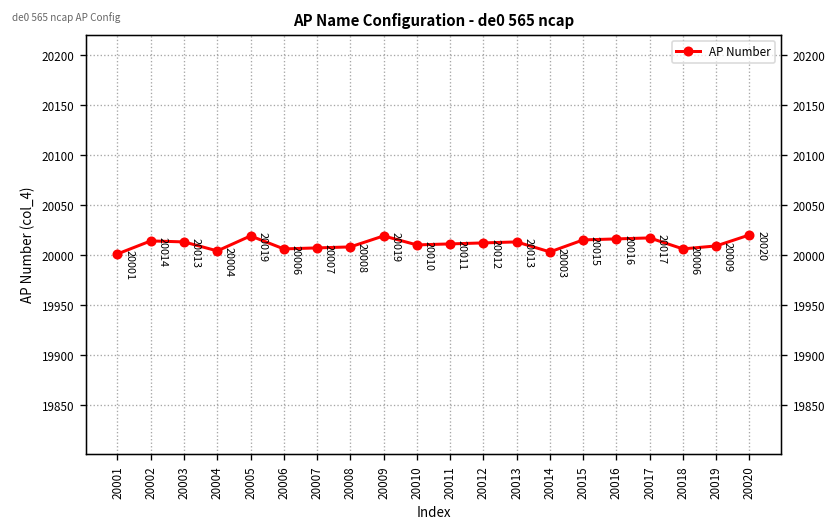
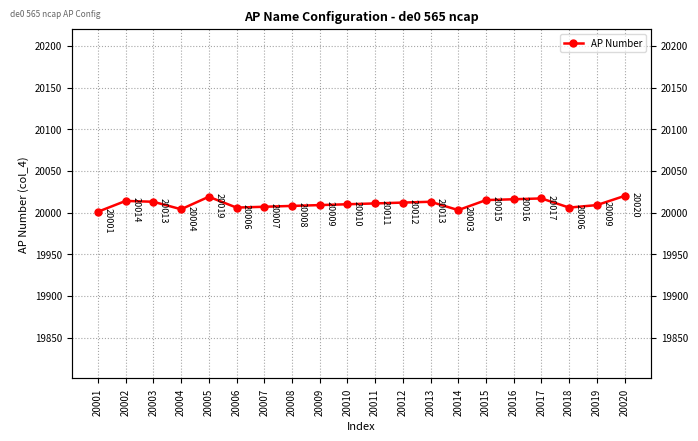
  {
    "20001": 20001,
    "20002": 20014,
    "20003": 20013,
    "20004": 20004,
    "20005": 20019,
    "20006": 20006,
    "20007": 20007,
    "20008": 20008,
-   "20009": 20019,
+   "20009": 20009,
    "20010": 20010,
    "20011": 20011,
    "20012": 20012,
    "20013": 20013,
    "20014": 20003,
    "20015": 20015,
    "20016": 20016,
    "20017": 20017,
    "20018": 20006,
    "20019": 20009,
    "20020": 20020
  }
